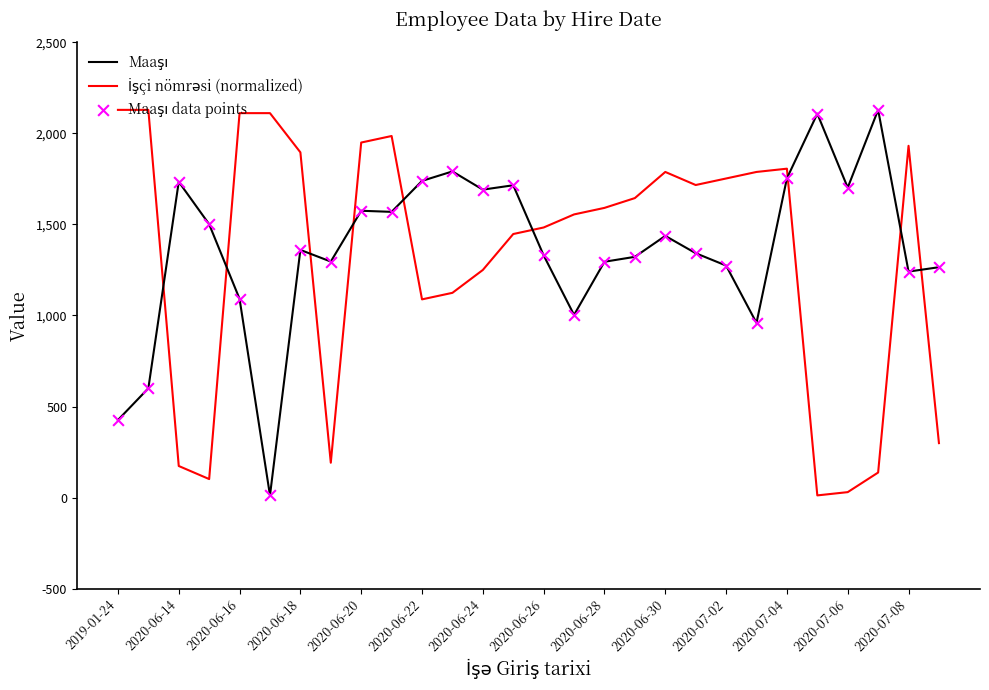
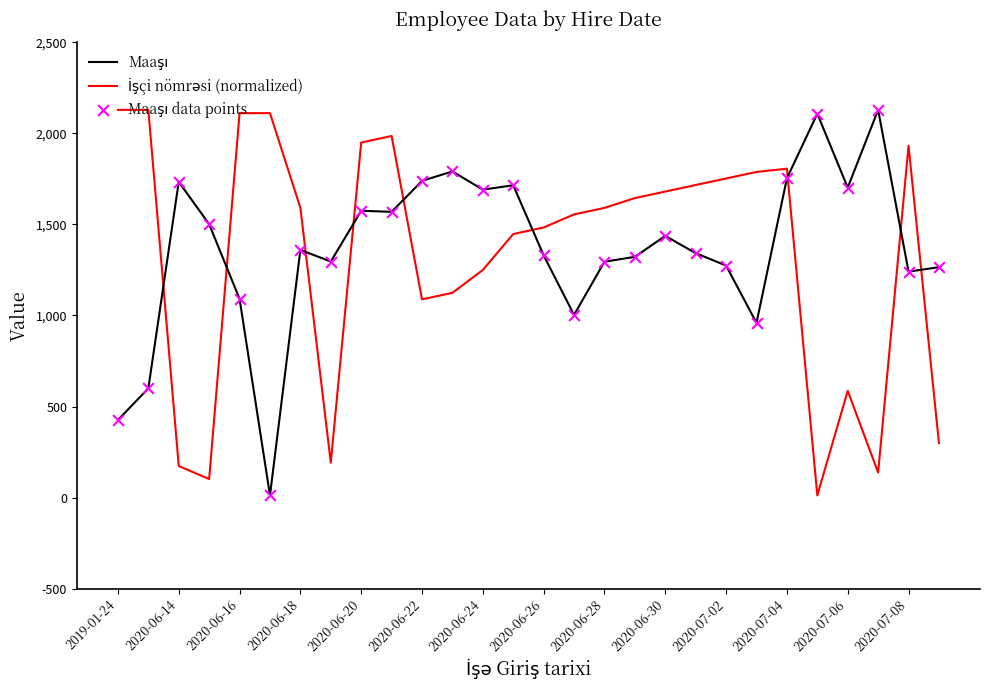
  {
    "Maaşı data points": {
      "2019-01-24": "430",
      "2020-06-14": "1,730",
      "2020-06-16": "1,090",
      "2020-06-18": "1,360",
      "2020-06-20": "1,580",
      "2020-06-22": "1,740",
      "2020-06-24": "1,690",
      "2020-06-26": "1,330",
      "2020-06-28": "1,300",
      "2020-06-30": "1,440",
      "2020-07-02": "1,270",
      "2020-07-04": "1,750",
      "2020-07-06": "1,700",
      "2020-07-08": "1,240"
    },
    "İşçi nömrəsi (normalized)": {
      "2019-01-24": "2,130",
      "2020-06-14": "170",
      "2020-06-16": "2,110",
-     "2020-06-18": "1,900",
+     "2020-06-18": "1,590",
      "2020-06-20": "1,950",
      "2020-06-22": "1,090",
      "2020-06-24": "1,250",
      "2020-06-26": "1,480",
      "2020-06-28": "1,590",
-     "2020-06-30": "1,790",
+     "2020-06-30": "1,680",
      "2020-07-02": "1,750",
      "2020-07-04": "1,810",
-     "2020-07-06": "30",
+     "2020-07-06": "590",
      "2020-07-08": "1,930"
    }
  }
